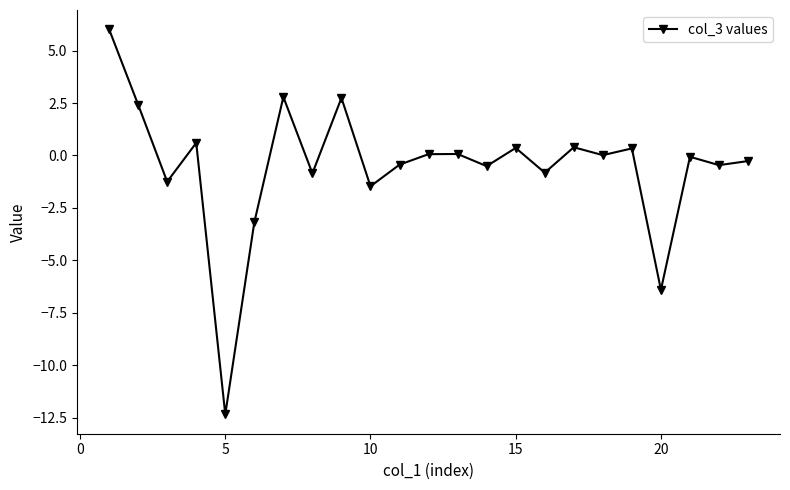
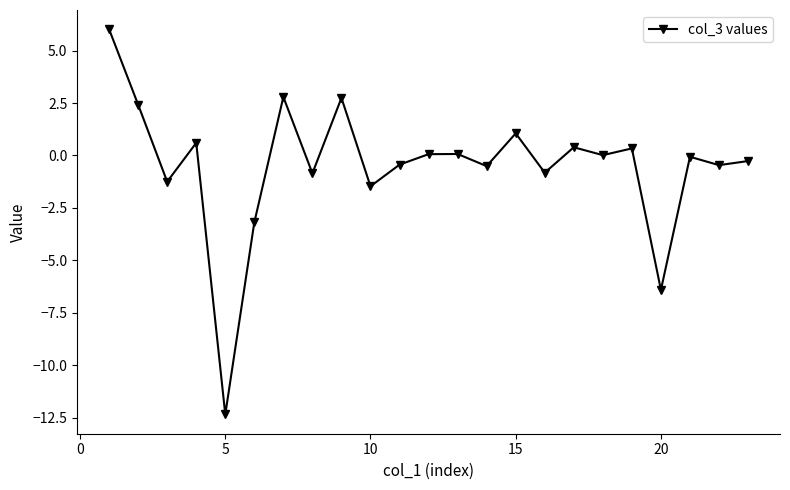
  {
    "5": -12.3,
    "10": -1.5,
-   "15": 0.4,
+   "15": 1.1,
    "20": -6.4
  }
